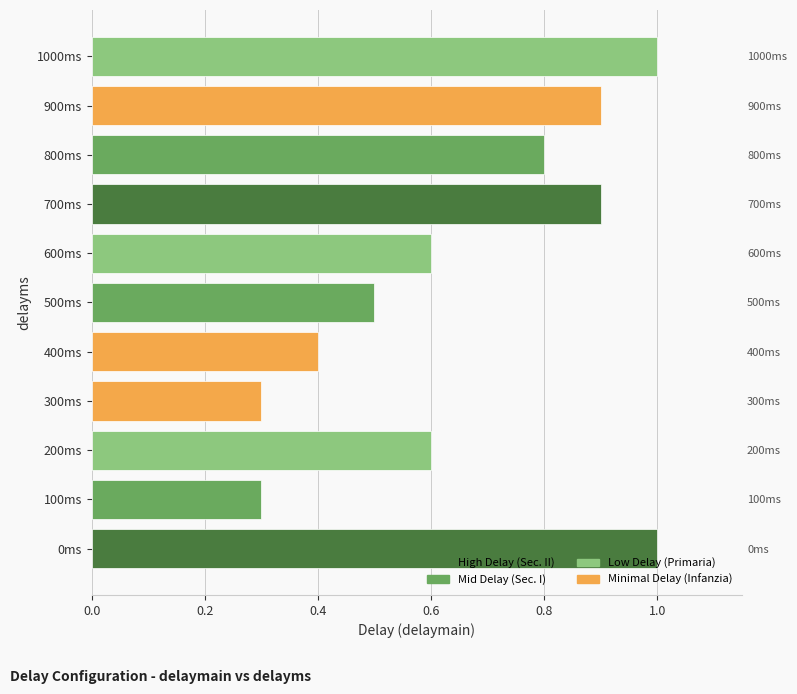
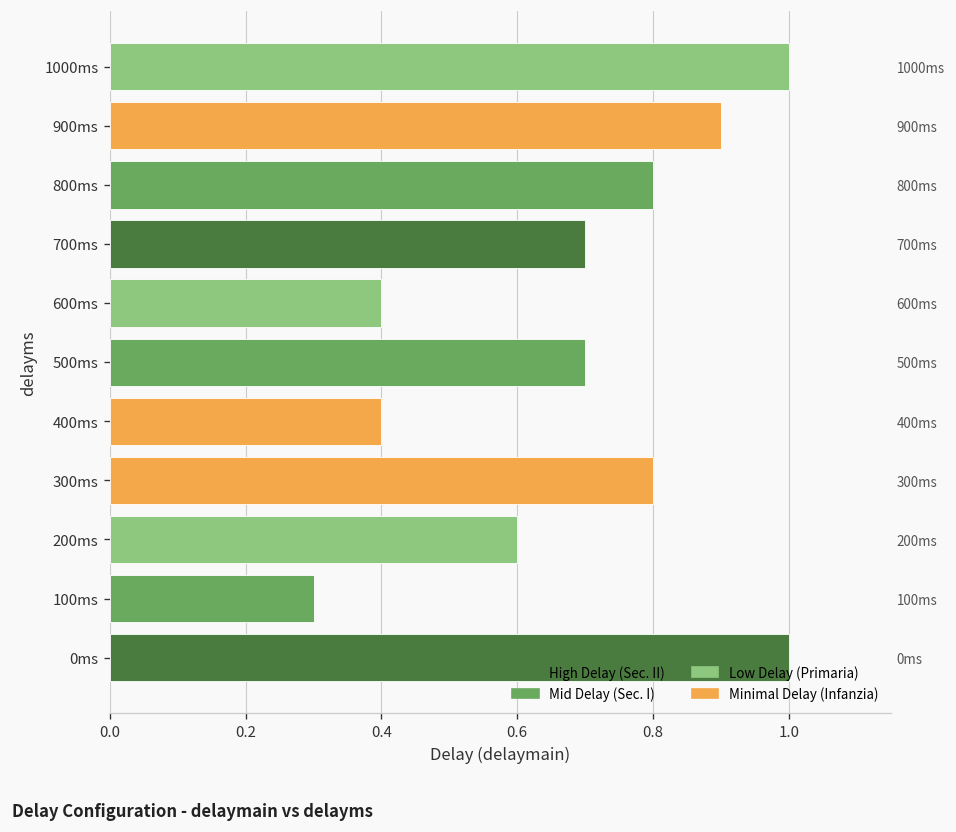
  {
    "1000ms": 1.0,
    "900ms": 0.9,
    "800ms": 0.8,
-   "700ms": 0.9,
-   "600ms": 0.6,
-   "500ms": 0.5,
+   "700ms": 0.7,
+   "600ms": 0.4,
+   "500ms": 0.7,
    "400ms": 0.4,
-   "300ms": 0.3,
+   "300ms": 0.8,
    "200ms": 0.6,
    "100ms": 0.3,
    "0ms": 1.0
  }
